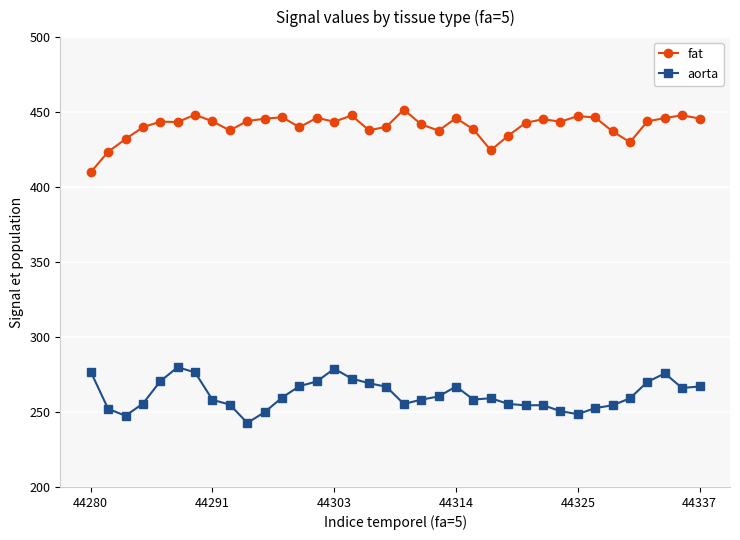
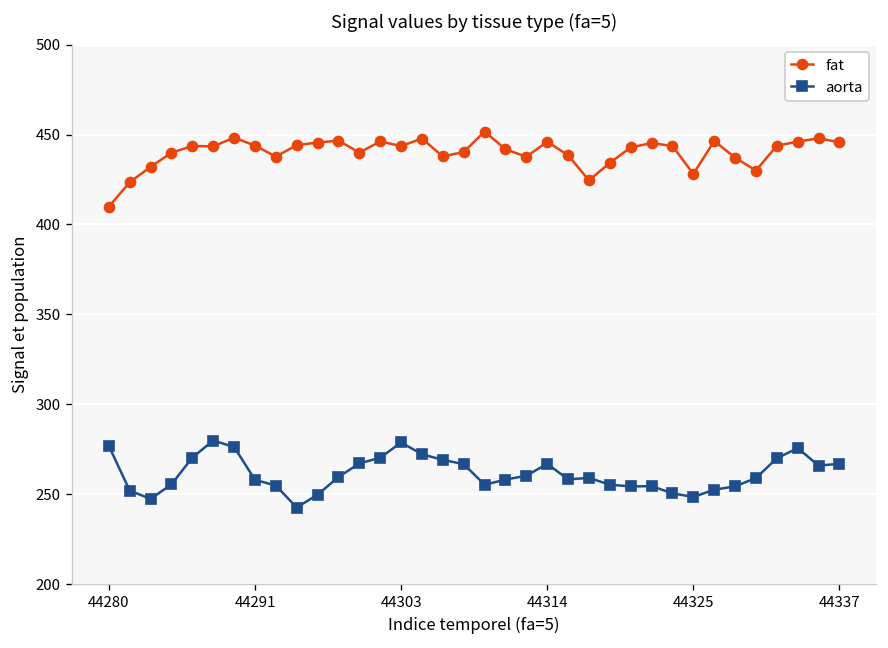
  {
    "fat": {
      "44280": 410,
      "44291": 444,
      "44303": 444,
      "44314": 446,
-     "44325": 447,
+     "44325": 428,
      "44337": 446
    },
    "aorta": {
      "44280": 277,
      "44291": 258,
      "44303": 279,
      "44314": 267,
      "44325": 249,
      "44337": 267
    }
  }
